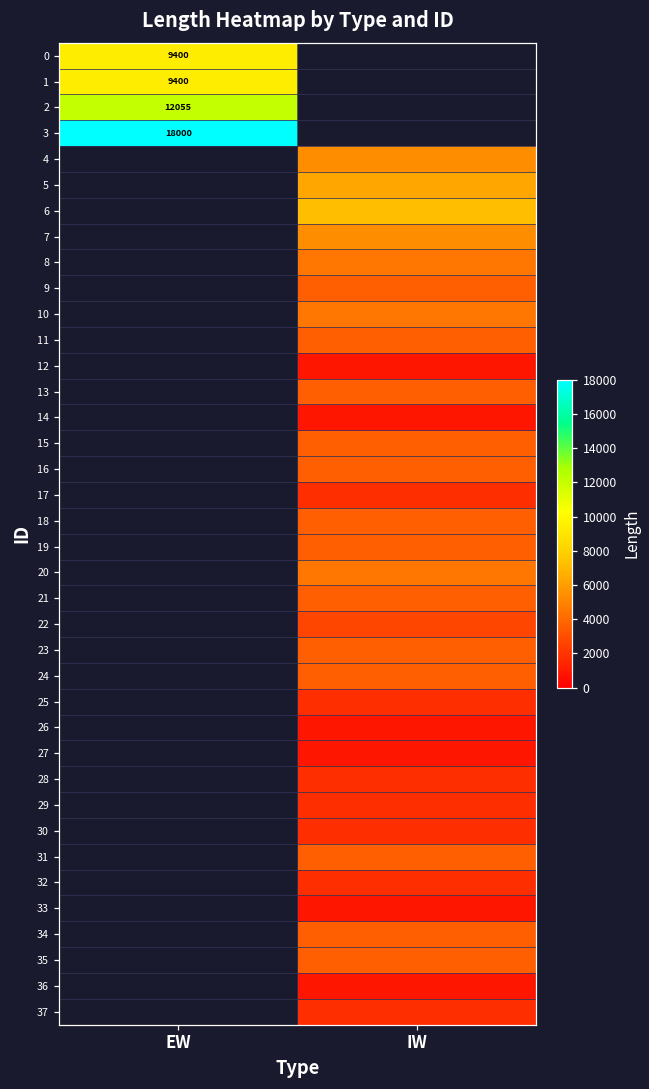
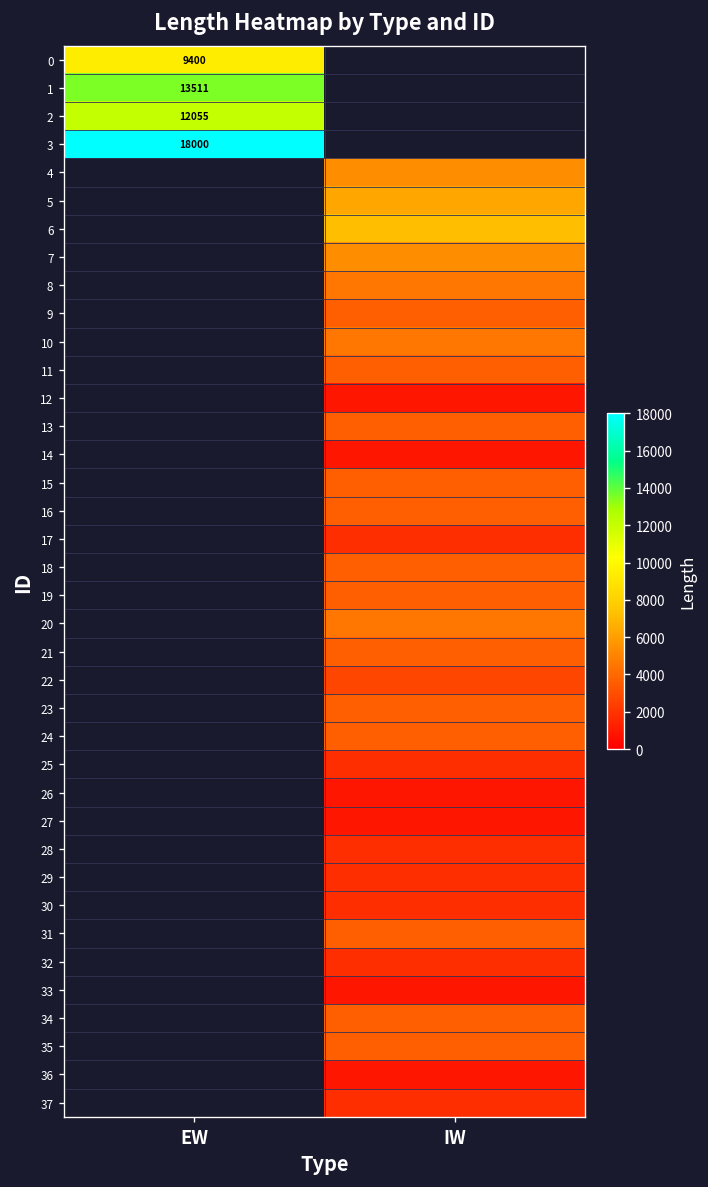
  {
    "0": {
      "EW": 9400
    },
    "1": {
-     "EW": 9400
+     "EW": 13511
    },
    "2": {
      "EW": 12055
    },
    "3": {
      "EW": 18000
    }
  }
